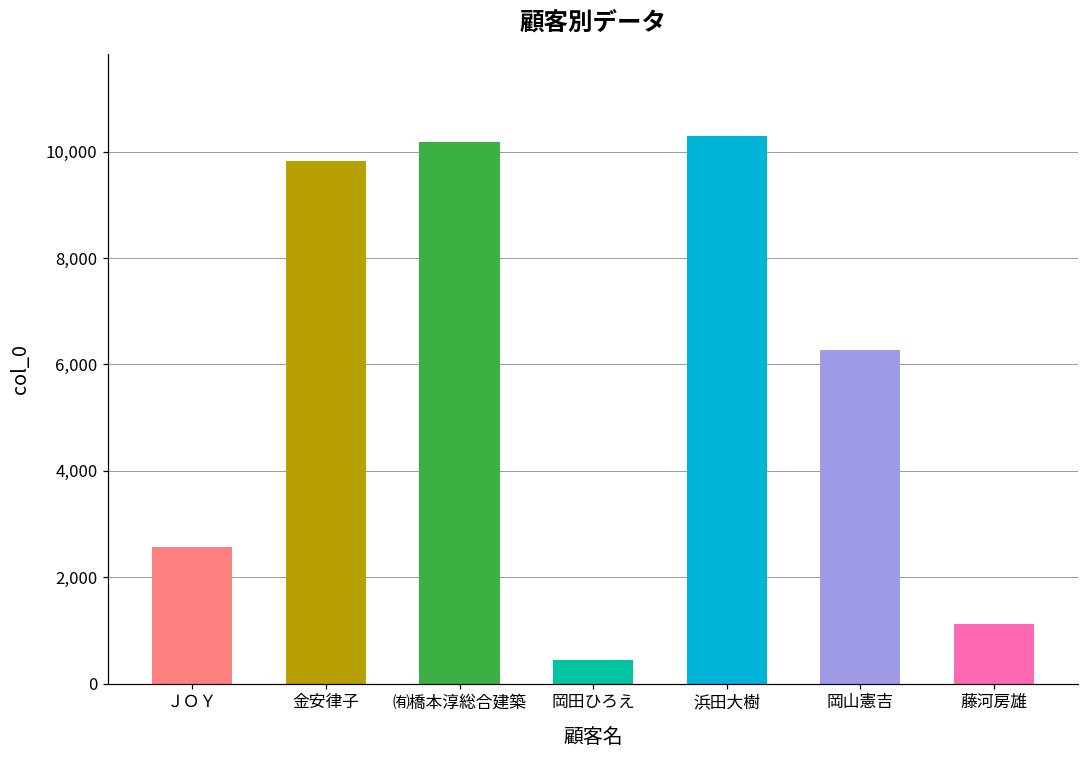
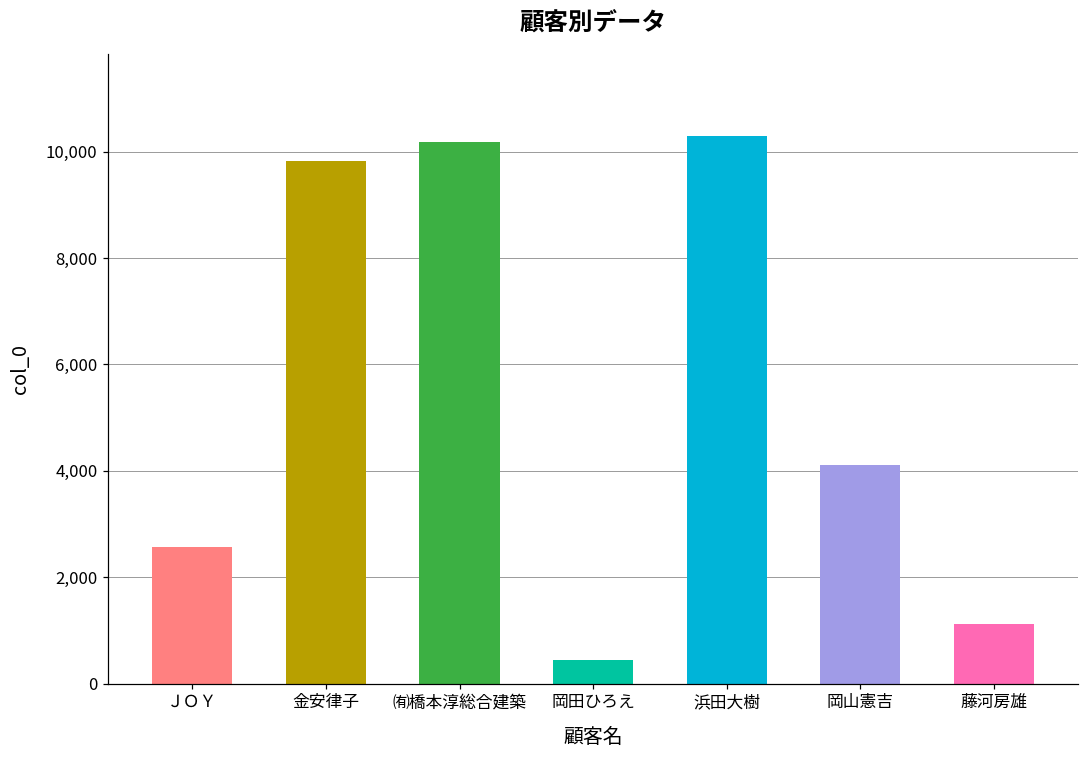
  {
    "ＪＯＹ": "2,600",
    "金安律子": "9,800",
    "㈲橋本淳総合建築": "10,200",
    "岡田ひろえ": "400",
    "浜田大樹": "10,300",
-   "岡山憲吉": "6,300",
+   "岡山憲吉": "4,100",
    "藤河房雄": "1,100"
  }
